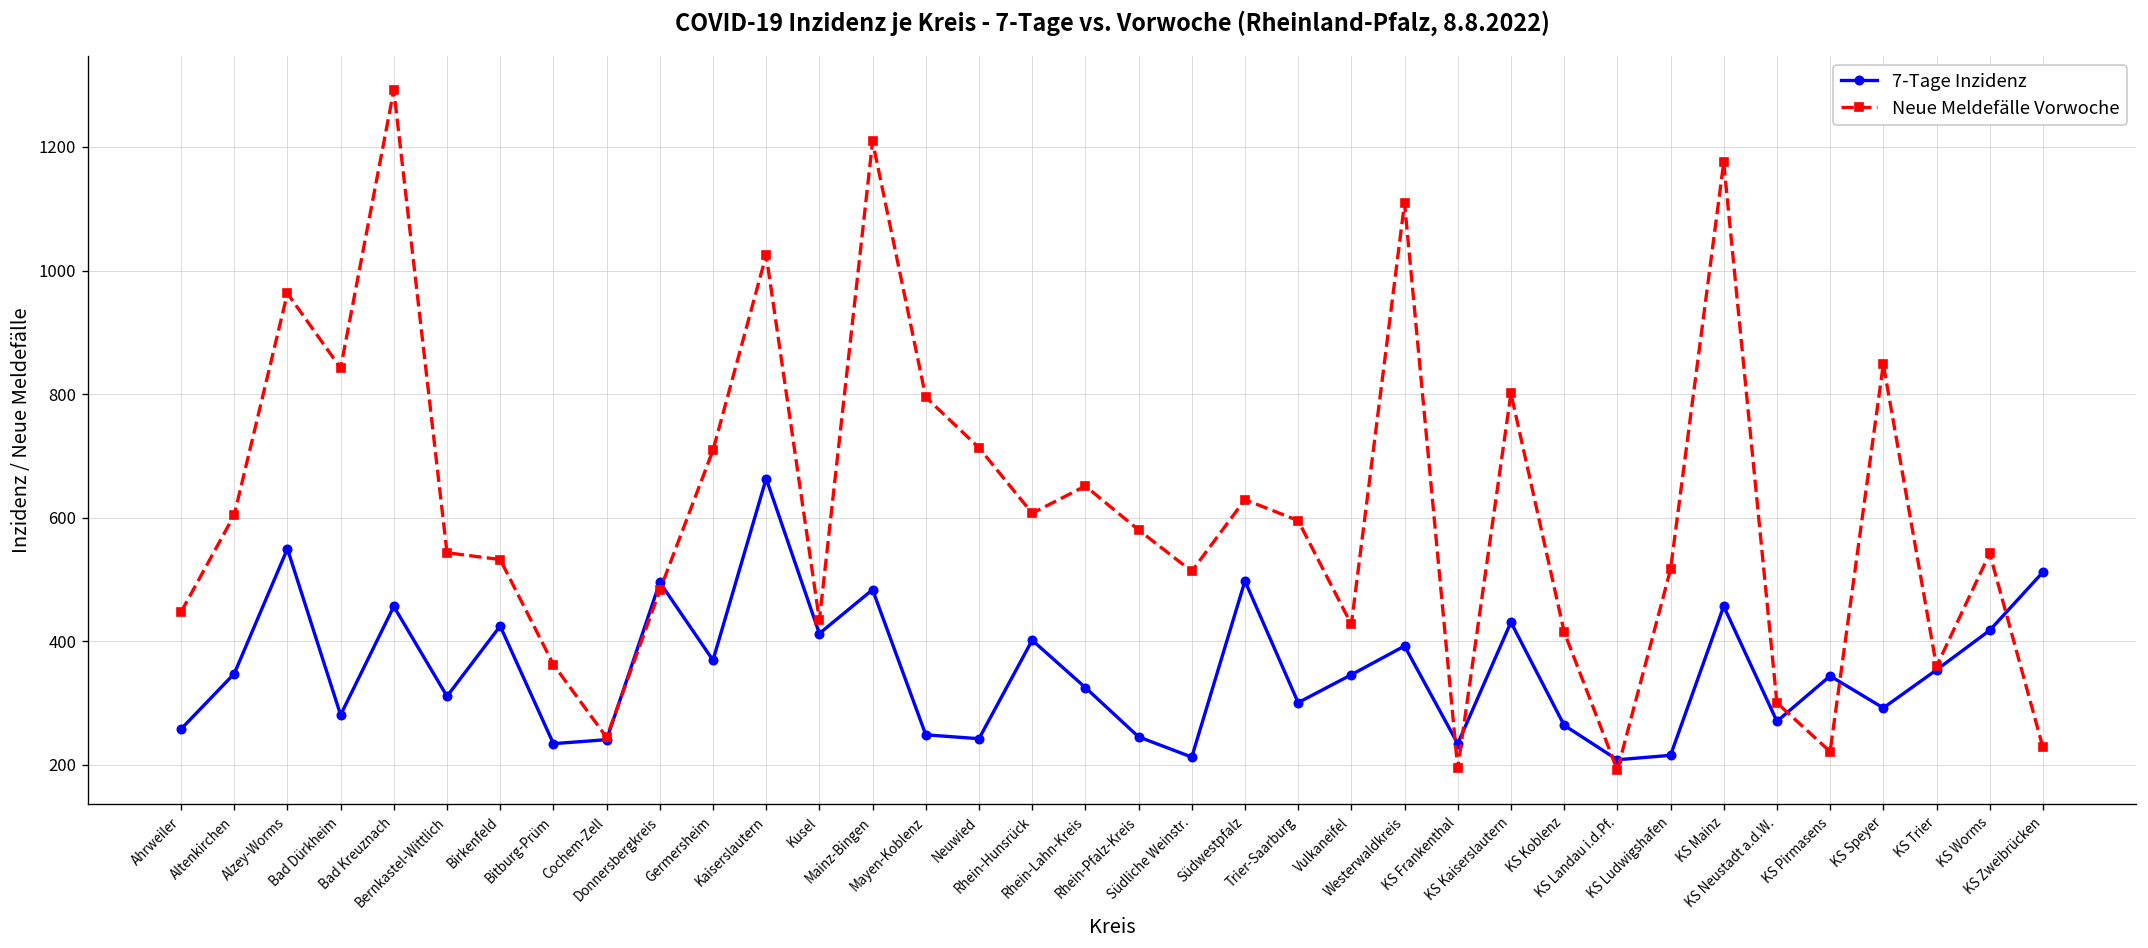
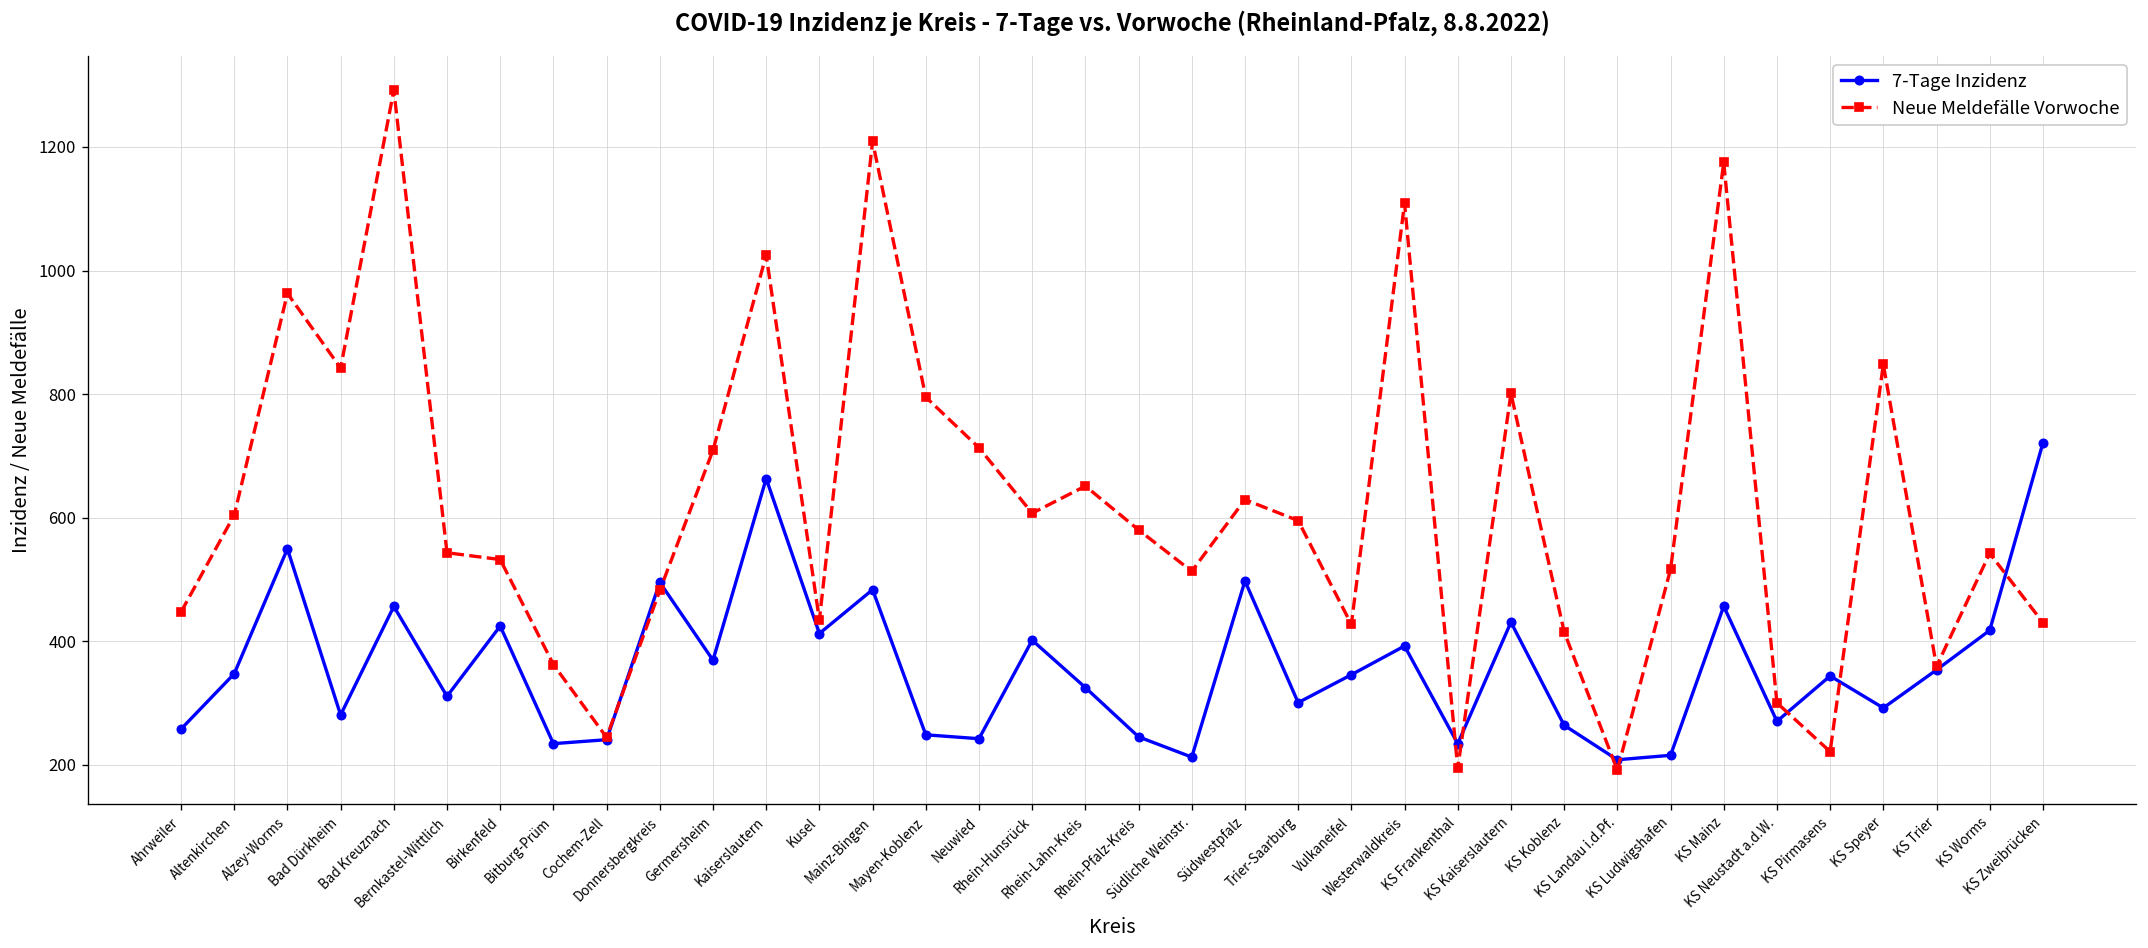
  {
    "7-Tage Inzidenz": {
      "Ahrweiler": 260,
      "Altenkirchen": 350,
      "Alzey-Worms": 550,
      "Bad Dürkheim": 280,
      "Bad Kreuznach": 460,
      "Bernkastel-Wittlich": 310,
      "Birkenfeld": 420,
      "Bitburg-Prüm": 230,
      "Donnersbergkreis": 500,
      "Germersheim": 370,
      "Kaiserslautern": 660,
      "Kusel": 410,
      "Mainz-Bingen": 480,
      "Mayen-Koblenz": 250,
      "Neuwied": 240,
      "Rhein-Hunsrück": 400,
      "Rhein-Lahn-Kreis": 320,
      "Rhein-Pfalz-Kreis": 240,
      "Südliche Weinstr.": 210,
      "Südwestpfalz": 500,
      "Trier-Saarburg": 300,
      "Vulkaneifel": 350,
      "Westerwaldkreis": 390,
      "KS Frankenthal": 230,
      "KS Kaiserslautern": 430,
      "KS Koblenz": 260,
      "KS Landau i.d.Pf.": 210,
      "KS Ludwigshafen": 220,
      "KS Mainz": 460,
      "KS Neustadt a.d.W.": 270,
      "KS Pirmasens": 340,
      "KS Speyer": 290,
      "KS Trier": 350,
      "KS Worms": 420,
-     "KS Zweibrücken": 510
+     "KS Zweibrücken": 720
    },
    "Neue Meldefälle Vorwoche": {
      "Ahrweiler": 450,
      "Altenkirchen": 600,
      "Alzey-Worms": 960,
      "Bad Dürkheim": 840,
      "Bad Kreuznach": 1290,
      "Bernkastel-Wittlich": 540,
      "Birkenfeld": 530,
      "Bitburg-Prüm": 360,
      "Donnersbergkreis": 480,
      "Germersheim": 710,
      "Kaiserslautern": 1030,
      "Kusel": 430,
      "Mainz-Bingen": 1210,
      "Mayen-Koblenz": 800,
      "Neuwied": 710,
      "Rhein-Hunsrück": 610,
      "Rhein-Lahn-Kreis": 650,
      "Rhein-Pfalz-Kreis": 580,
      "Südliche Weinstr.": 510,
      "Südwestpfalz": 630,
      "Trier-Saarburg": 600,
      "Vulkaneifel": 430,
      "Westerwaldkreis": 1110,
      "KS Frankenthal": 190,
      "KS Kaiserslautern": 800,
      "KS Koblenz": 420,
      "KS Landau i.d.Pf.": 190,
      "KS Ludwigshafen": 520,
      "KS Mainz": 1180,
      "KS Neustadt a.d.W.": 300,
      "KS Pirmasens": 220,
      "KS Speyer": 850,
      "KS Trier": 360,
      "KS Worms": 540,
-     "KS Zweibrücken": 230
+     "KS Zweibrücken": 430
    }
  }
